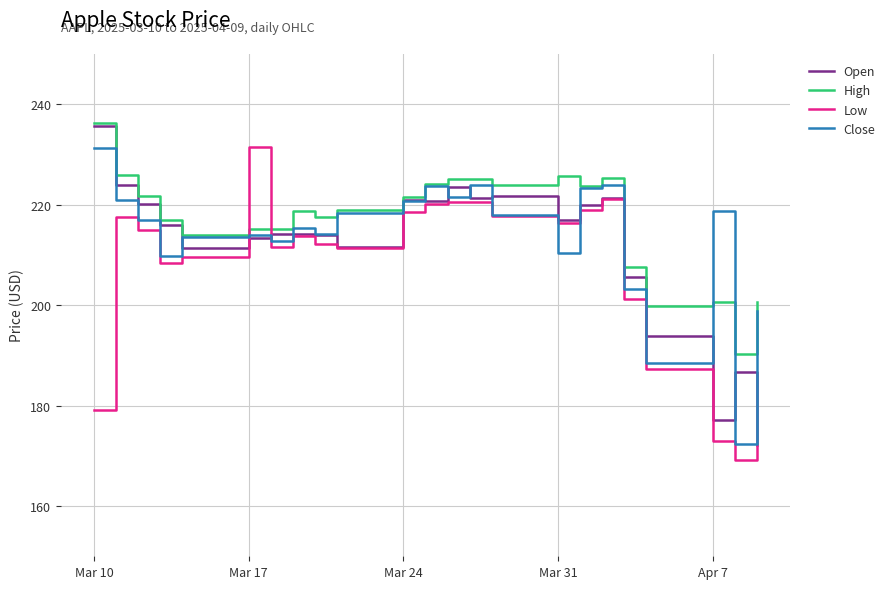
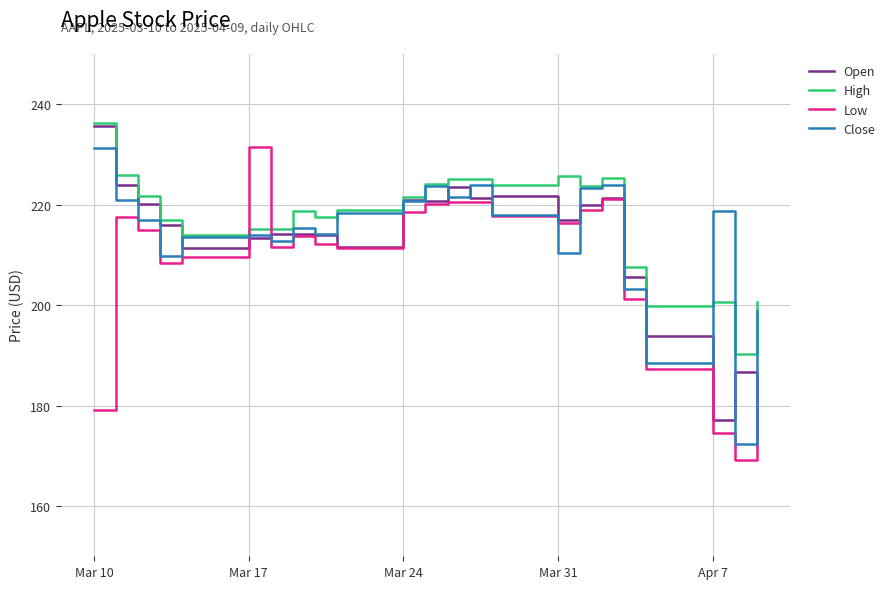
  {
    "Open": {
      "Mar 10": 236,
      "Mar 17": 213,
      "Mar 31": 217,
      "Apr 7": 177
    },
    "High": {
      "Mar 10": 236,
      "Mar 17": 215,
      "Mar 31": 226,
      "Apr 7": 201
    },
    "Low": {
      "Mar 10": 179,
      "Mar 17": 231,
      "Mar 24": 219,
      "Mar 31": 216,
-     "Apr 7": 173
+     "Apr 7": 175
    },
    "Close": {
      "Mar 10": 231,
      "Mar 17": 214,
      "Mar 31": 210,
      "Apr 7": 219
    }
  }
